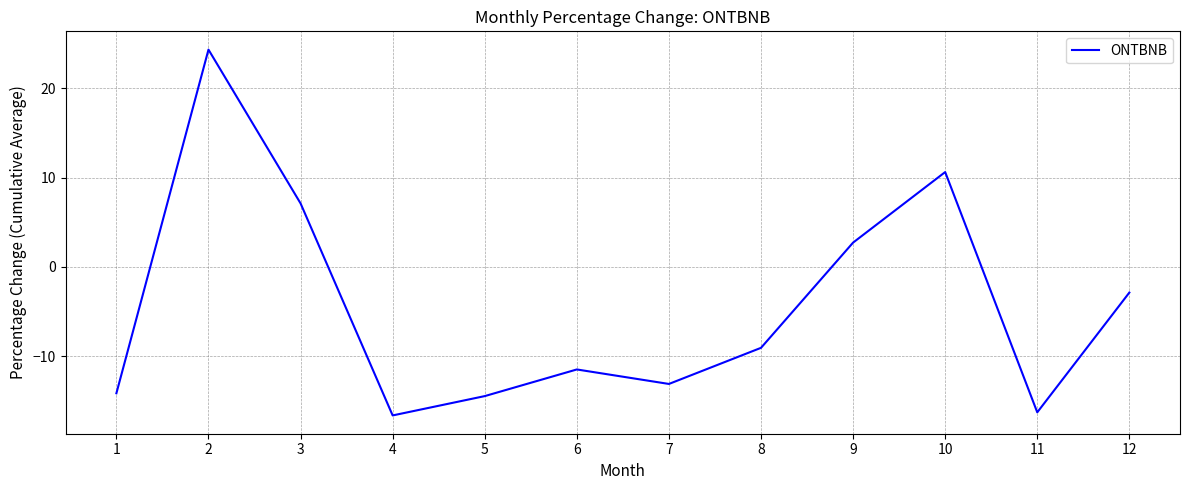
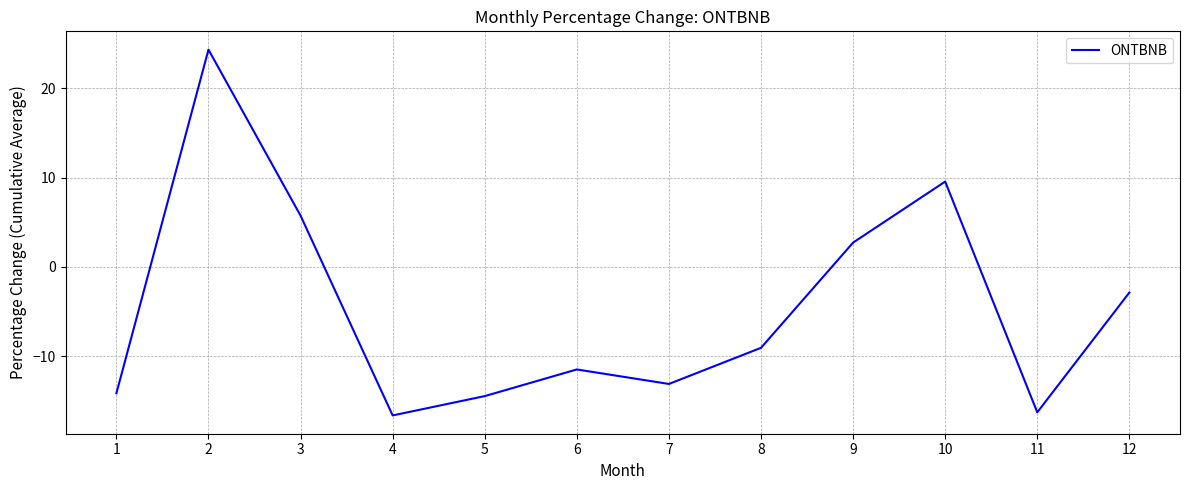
  {
    "1": -14,
    "2": 24,
-   "3": 7,
+   "3": 6,
    "4": -17,
    "5": -14,
    "6": -11,
    "7": -13,
    "8": -9,
    "9": 3,
-   "10": 11,
+   "10": 10,
    "11": -16,
    "12": -3
  }
